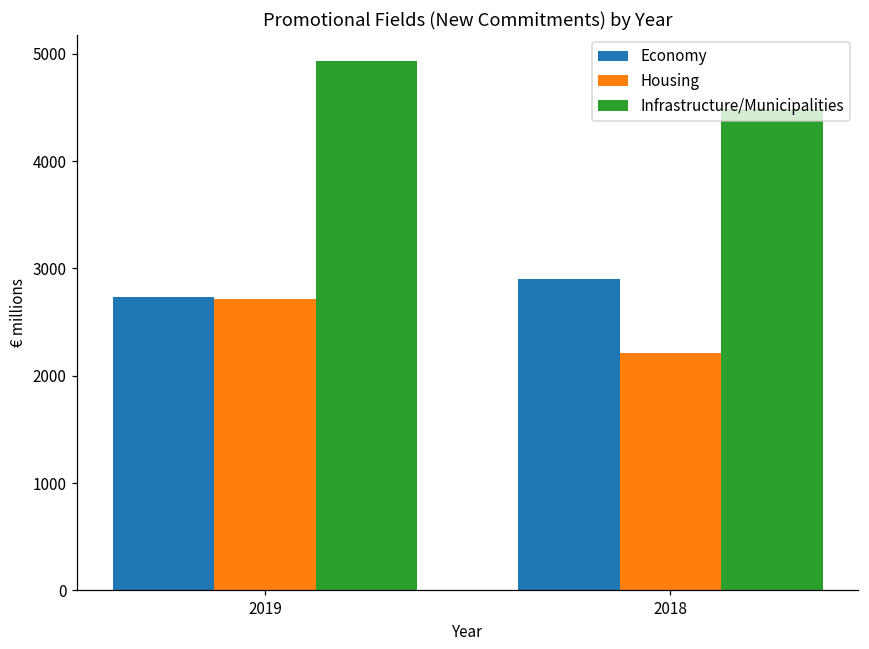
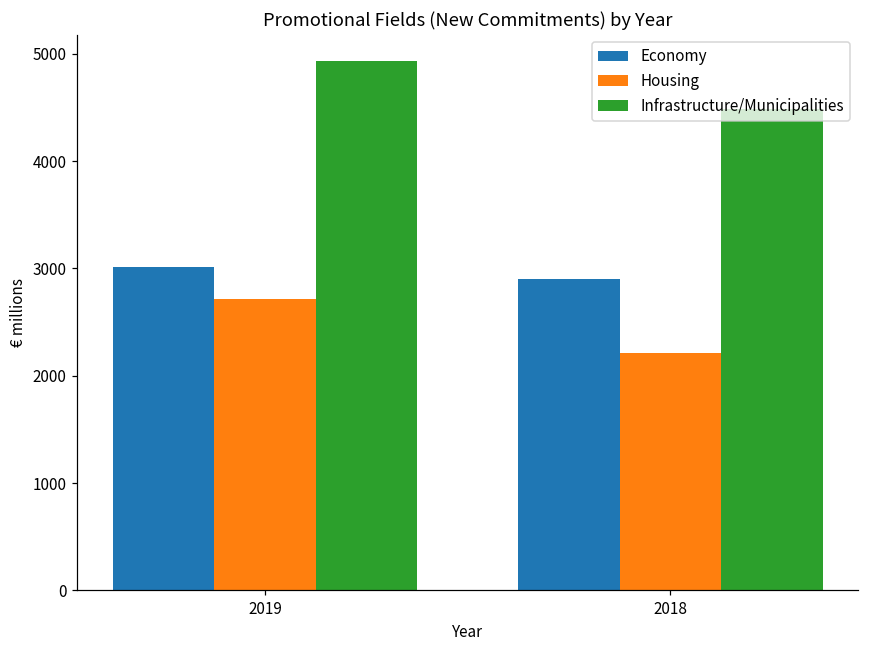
  {
    "Economy": {
-     "2019": 2700,
+     "2019": 3000,
      "2018": 2900
    },
    "Housing": {
      "2019": 2700,
      "2018": 2200
    },
    "Infrastructure/Municipalities": {
      "2019": 4900
    }
  }
